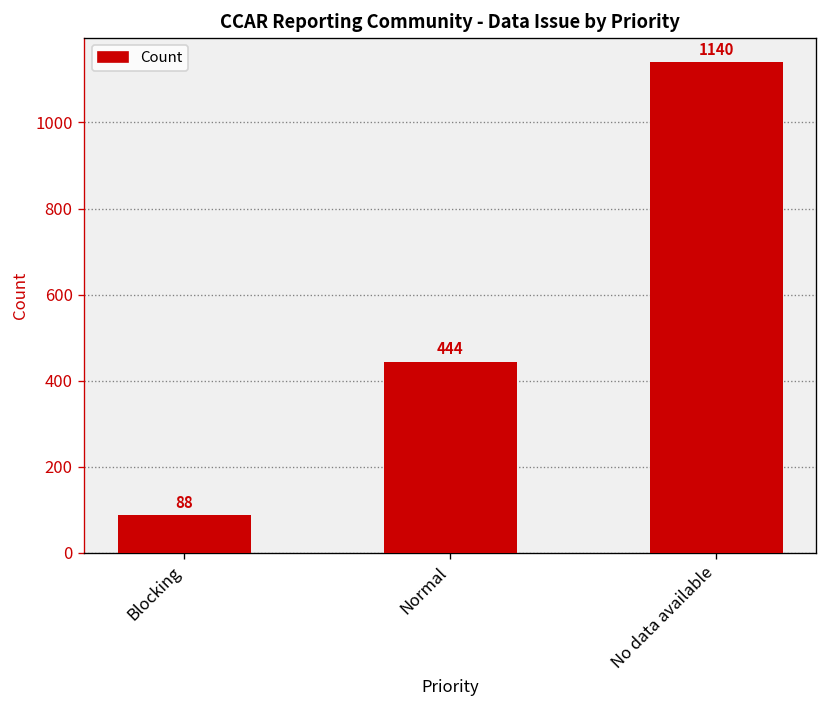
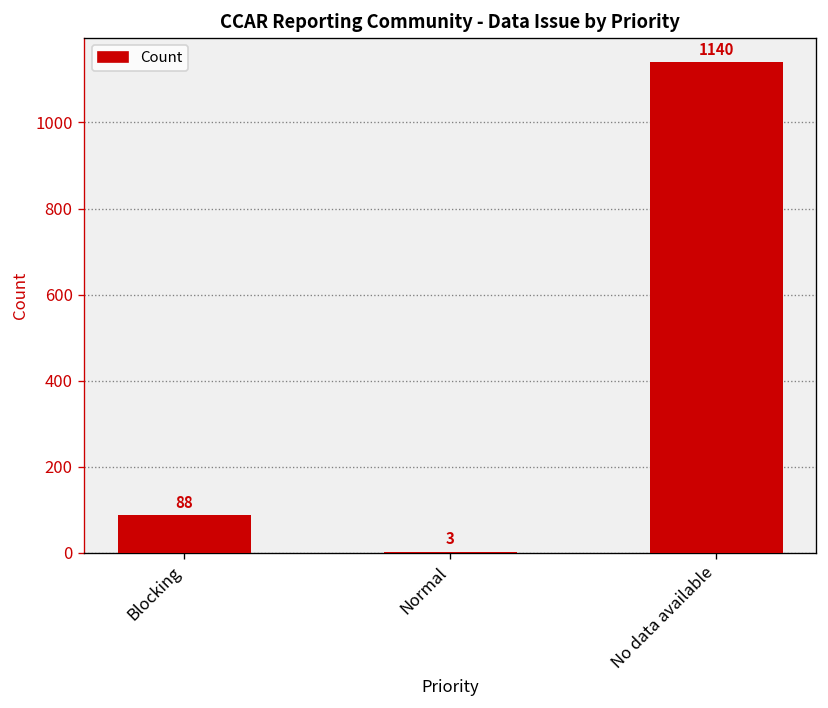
  {
    "Blocking": 88,
-   "Normal": 444,
+   "Normal": 3,
    "No data available": 1140
  }
